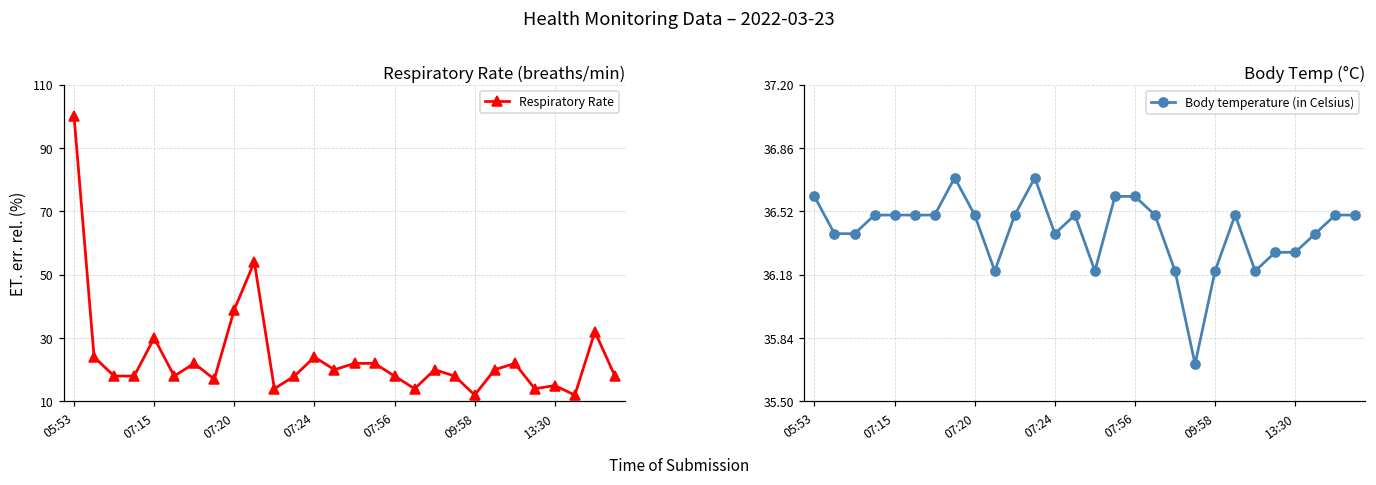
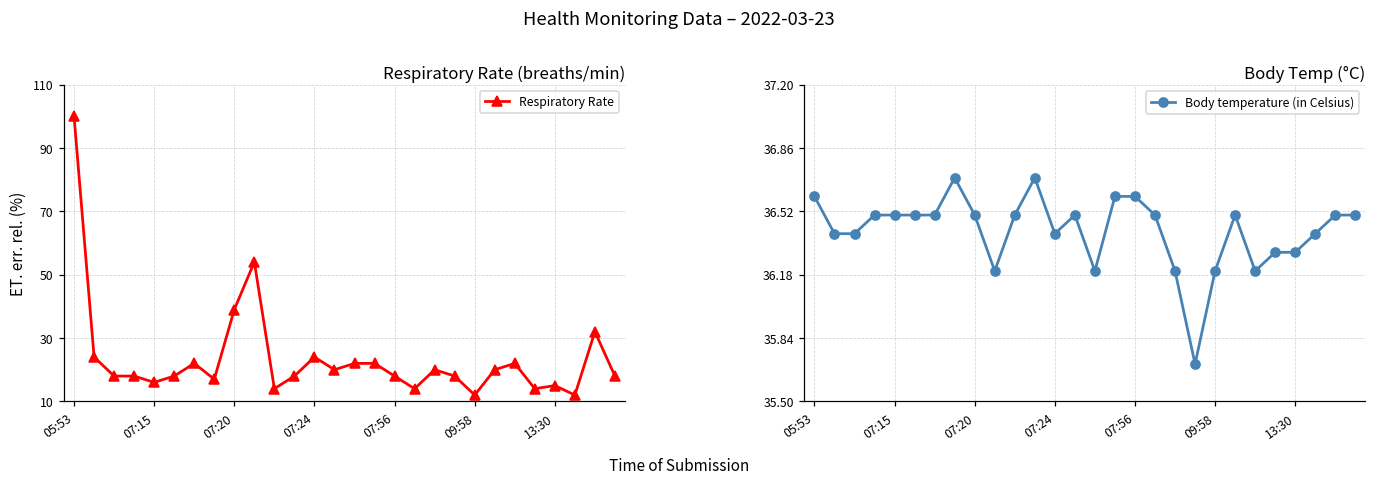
  {
    "Respiratory Rate (breaths/min)": {
      "05:53": 100,
-     "07:15": 30,
+     "07:15": 16,
      "07:20": 39,
      "07:24": 24,
      "09:58": 12,
      "13:30": 15
    },
    "Body Temp (°C)": {
      "05:53": 36.60,
      "07:15": 36.50,
      "07:20": 36.50,
      "07:24": 36.40,
      "09:58": 36.20,
      "13:30": 36.30
    }
  }
